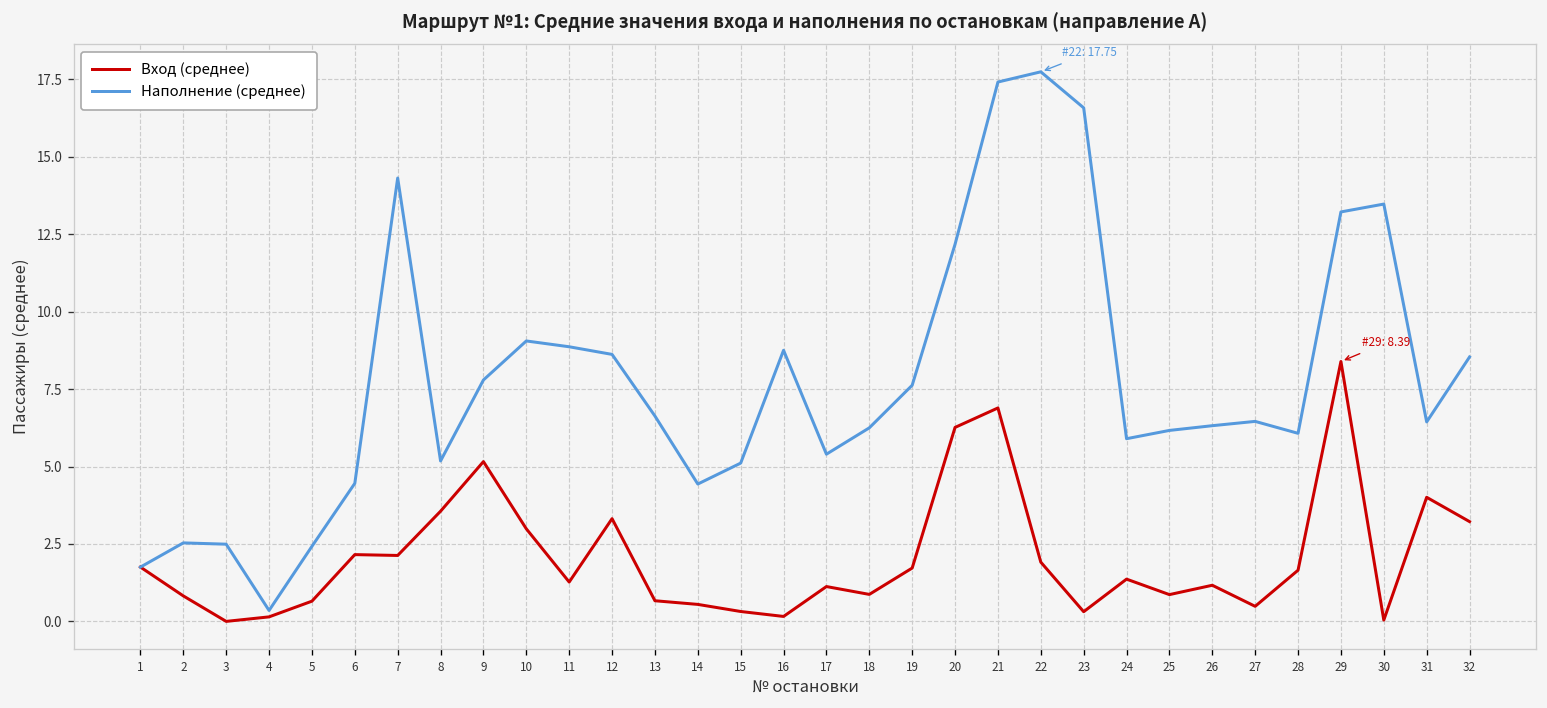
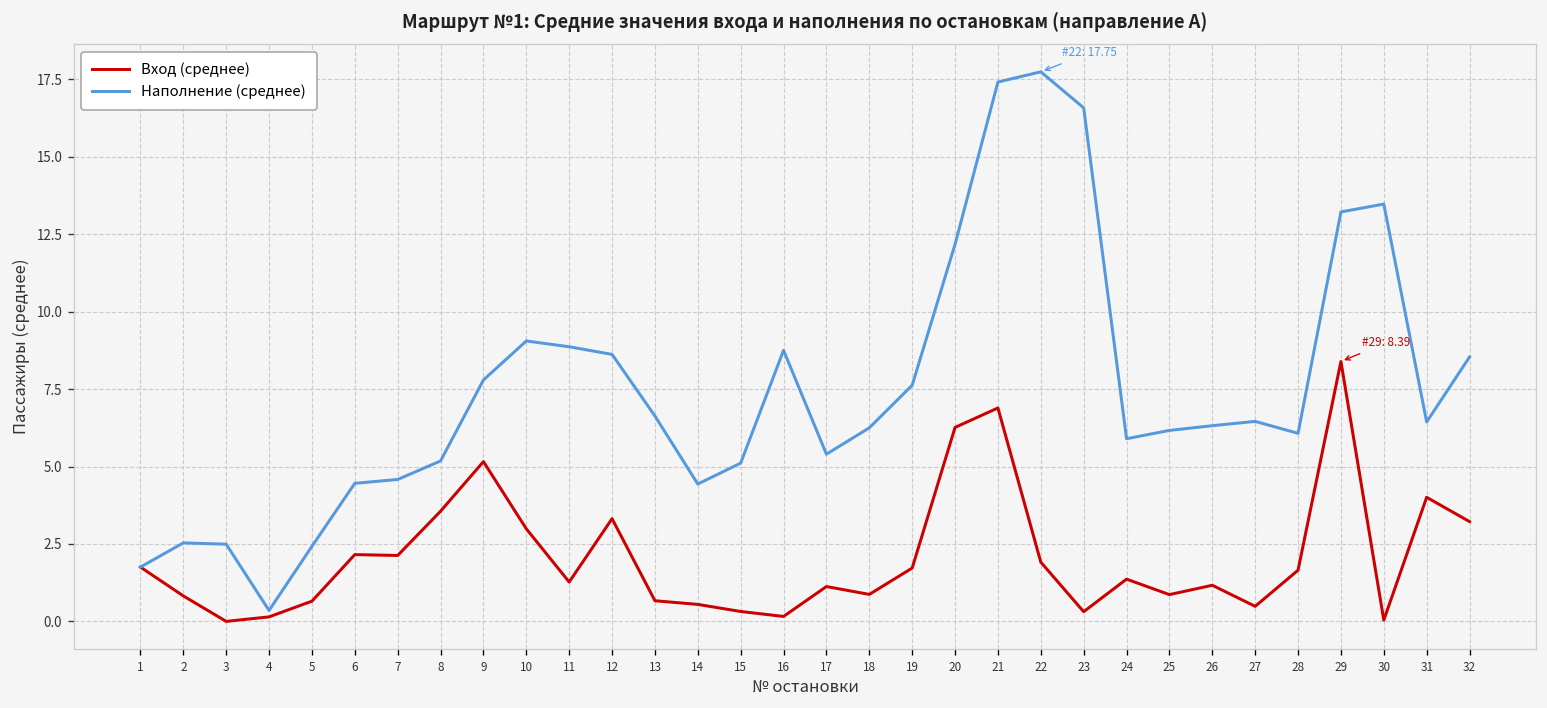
  {
    "Вход (среднее)": {
      "29": 8.39
    },
    "Наполнение (среднее)": {
      "2": 2.5,
      "3": 2.5,
      "4": 0.4,
      "5": 2.4,
      "6": 4.5,
-     "7": 14.3,
+     "7": 4.6,
      "8": 5.2,
      "9": 7.8,
      "10": 9.1,
      "11": 8.9,
      "12": 8.6,
      "13": 6.6,
      "14": 4.4,
      "15": 5.1,
      "16": 8.8,
      "17": 5.4,
      "18": 6.3,
      "19": 7.6,
      "20": 12.2,
      "21": 17.4,
      "23": 16.6,
      "24": 5.9,
      "25": 6.2,
      "26": 6.3,
      "27": 6.5,
      "28": 6.1,
      "29": 13.2,
      "30": 13.5,
      "31": 6.4,
      "32": 8.5
    }
  }
